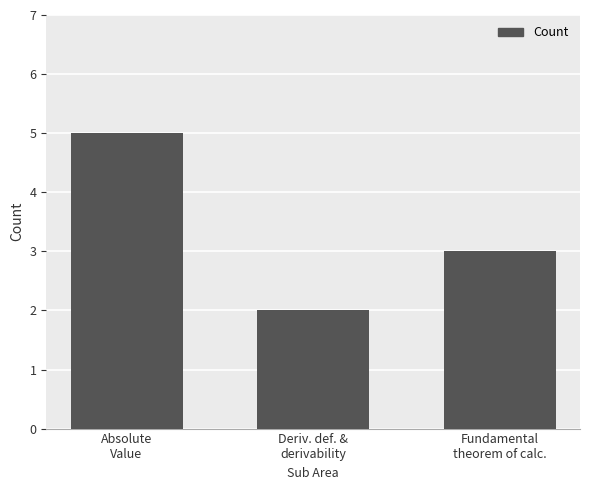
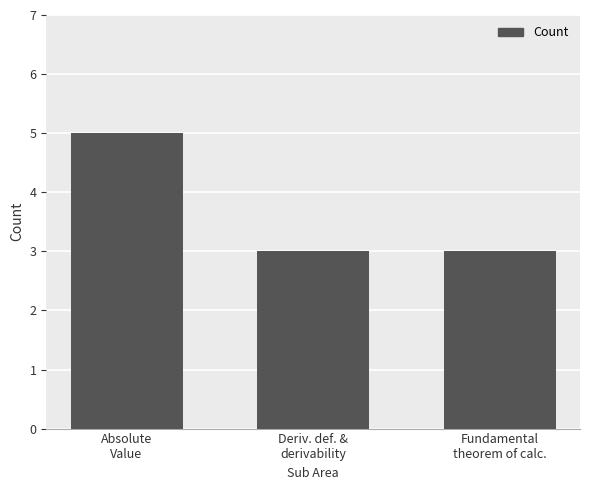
  {
    "Absolute Value": 5,
-   "Deriv. def. & derivability": 2,
+   "Deriv. def. & derivability": 3,
    "Fundamental theorem of calc.": 3
  }
